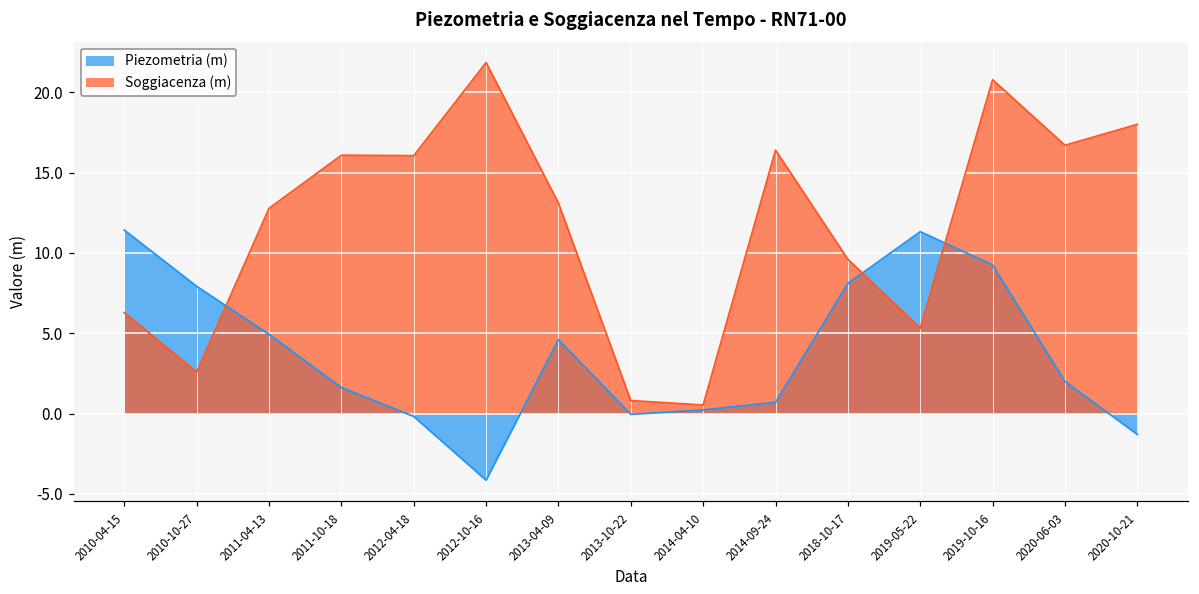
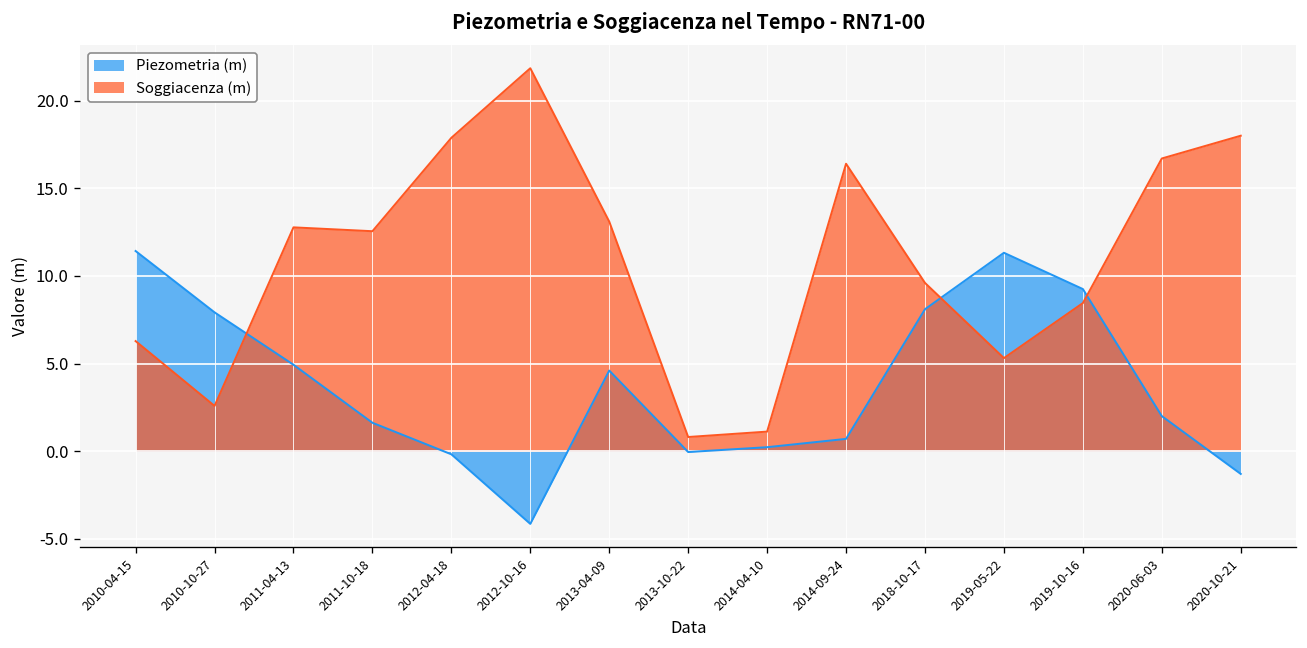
  {
    "Soggiacenza (m)": {
      "2010-04-15": 6.3,
      "2010-10-27": 2.6,
      "2011-04-13": 12.8,
-     "2011-10-18": 16.1,
-     "2012-04-18": 16.1,
+     "2011-10-18": 12.6,
+     "2012-04-18": 17.9,
      "2012-10-16": 21.9,
      "2013-04-09": 13.1,
      "2013-10-22": 0.8,
-     "2014-04-10": 0.5,
+     "2014-04-10": 1.1,
      "2014-09-24": 16.4,
      "2018-10-17": 9.6,
      "2019-05-22": 5.3,
-     "2019-10-16": 20.8,
+     "2019-10-16": 8.5,
      "2020-06-03": 16.7,
      "2020-10-21": 18.0
    }
  }
